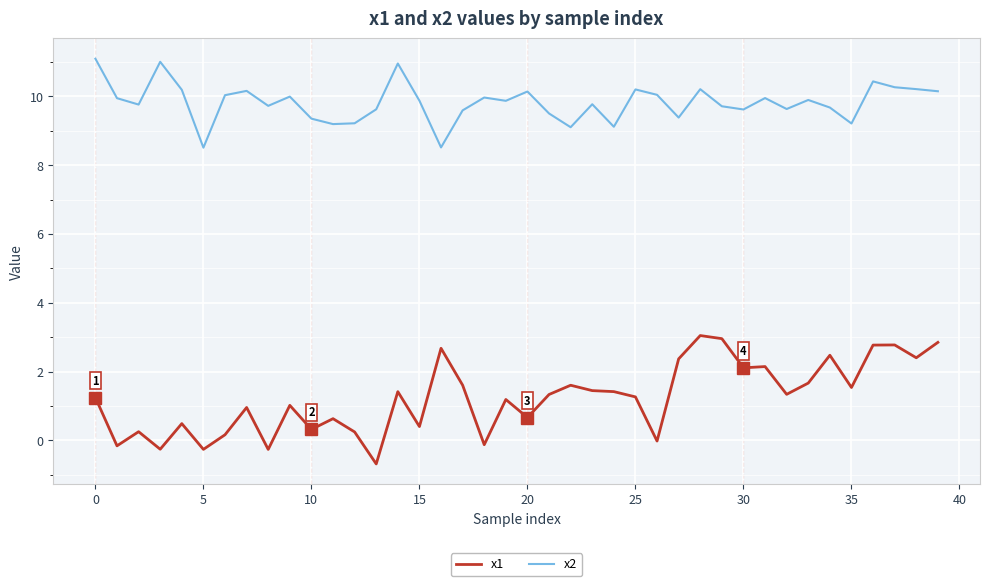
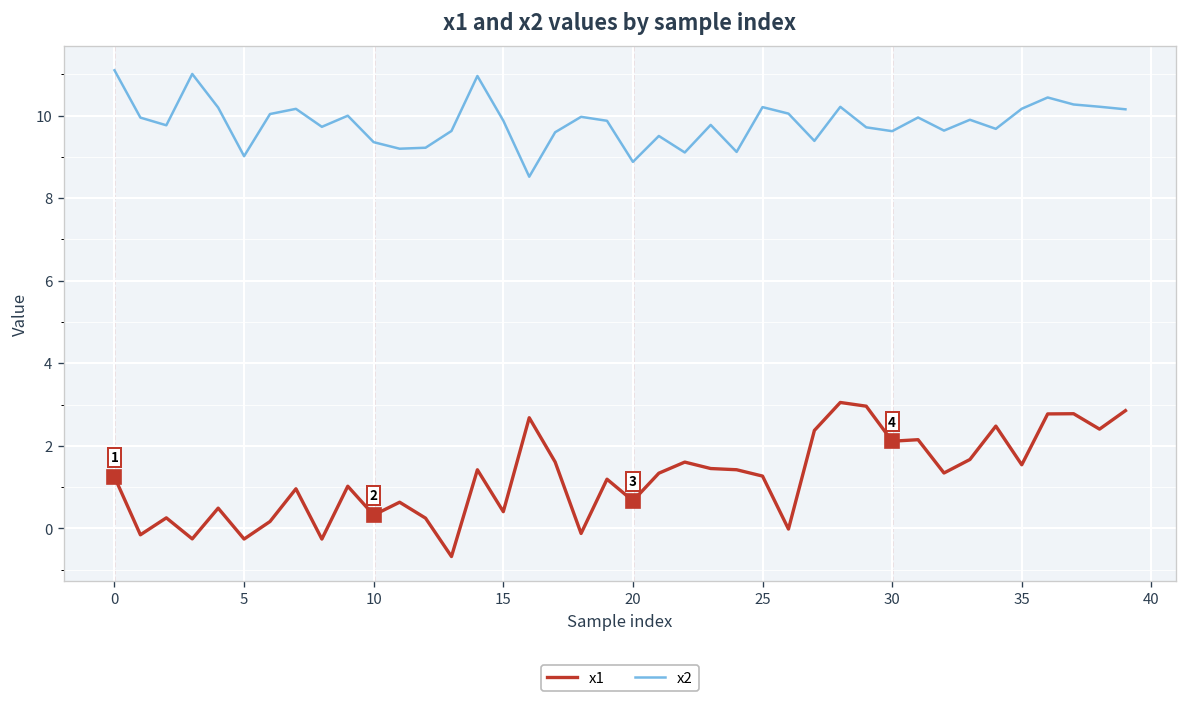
  {
    "x2": {
      "0": 11.1,
-     "5": 8.5,
+     "5": 9.0,
      "10": 9.4,
      "15": 9.9,
-     "20": 10.1,
+     "20": 8.9,
      "25": 10.2,
      "30": 9.6,
-     "35": 9.2
+     "35": 10.2
    }
  }
